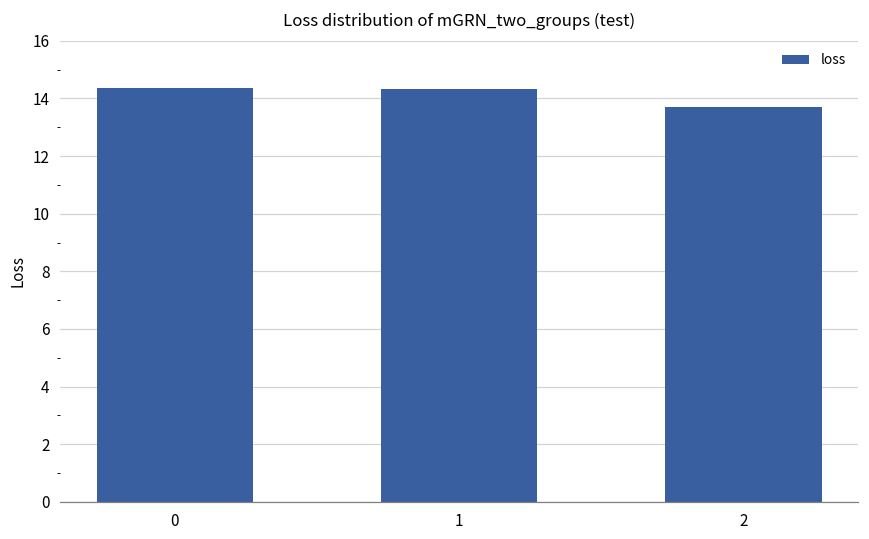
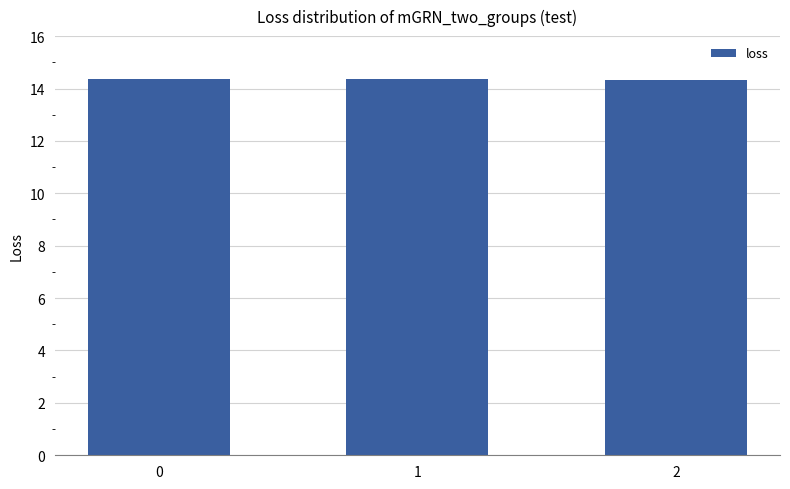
  {
    "0": 14.4,
    "1": 14.3,
-   "2": 13.7
+   "2": 14.3
  }
